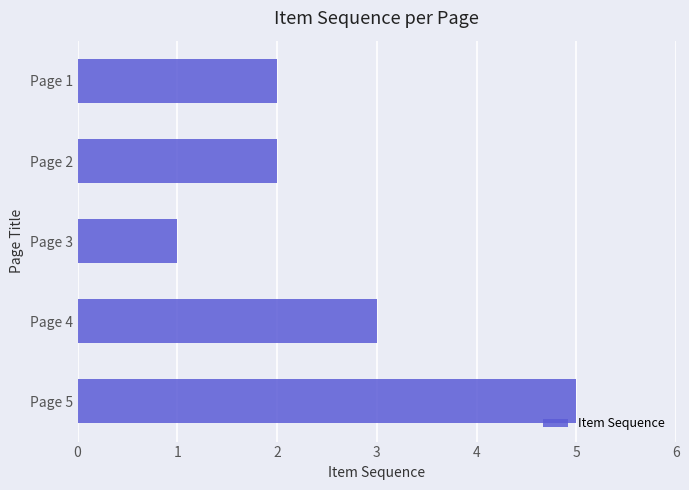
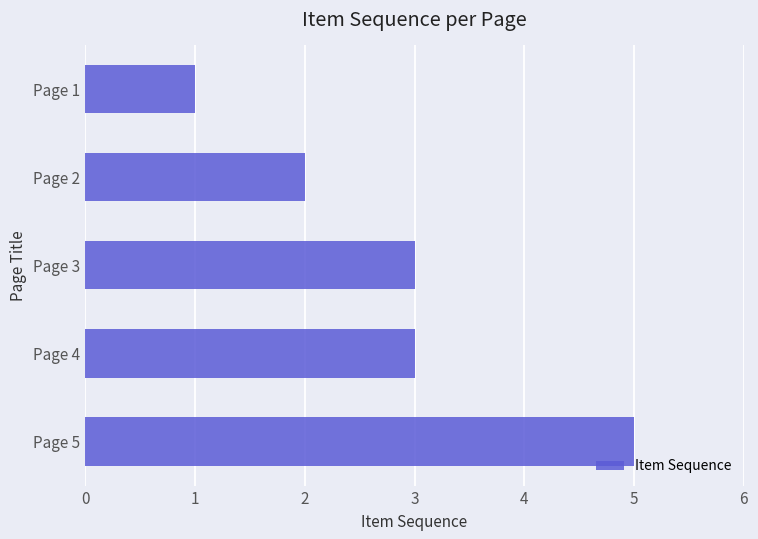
  {
-   "Page 1": 2,
+   "Page 1": 1,
    "Page 2": 2,
-   "Page 3": 1,
+   "Page 3": 3,
    "Page 4": 3,
    "Page 5": 5
  }
